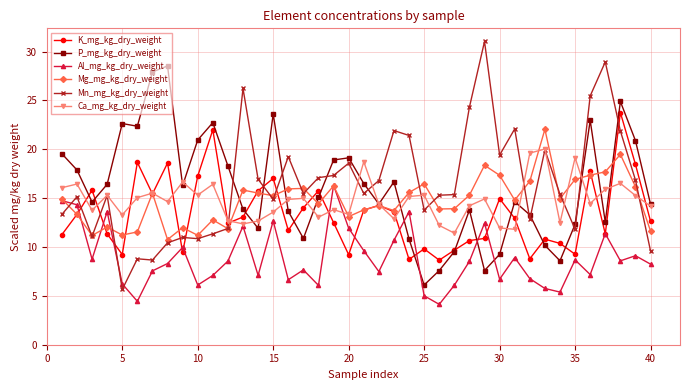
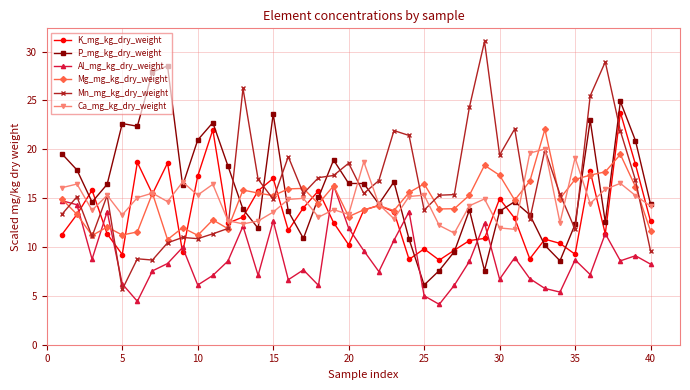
  {
    "K_mg_kg_dry_weight": {
      "5": 9,
      "10": 17,
      "15": 17,
-     "20": 9,
+     "20": 10,
      "25": 10,
      "30": 15,
      "35": 9,
      "40": 13
    },
    "P_mg_kg_dry_weight": {
      "5": 23,
      "10": 21,
      "15": 24,
-     "20": 19,
+     "20": 17,
      "25": 6,
-     "30": 9,
+     "30": 14,
      "35": 12
    }
  }
